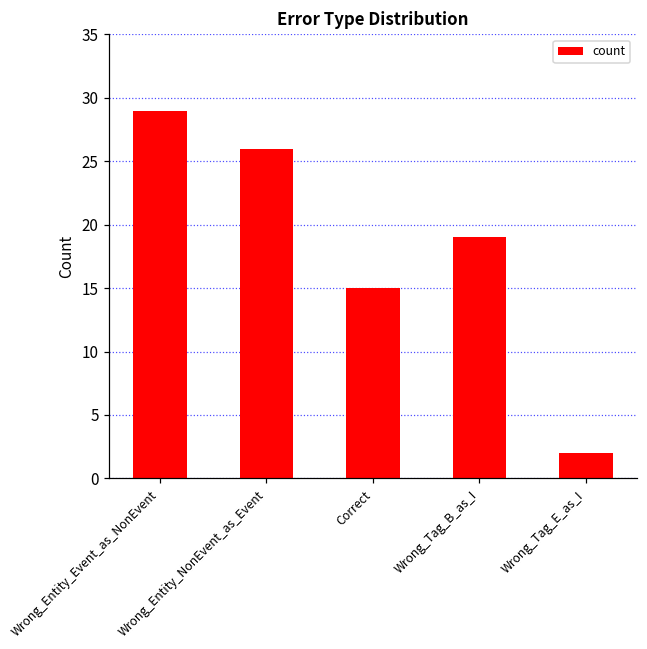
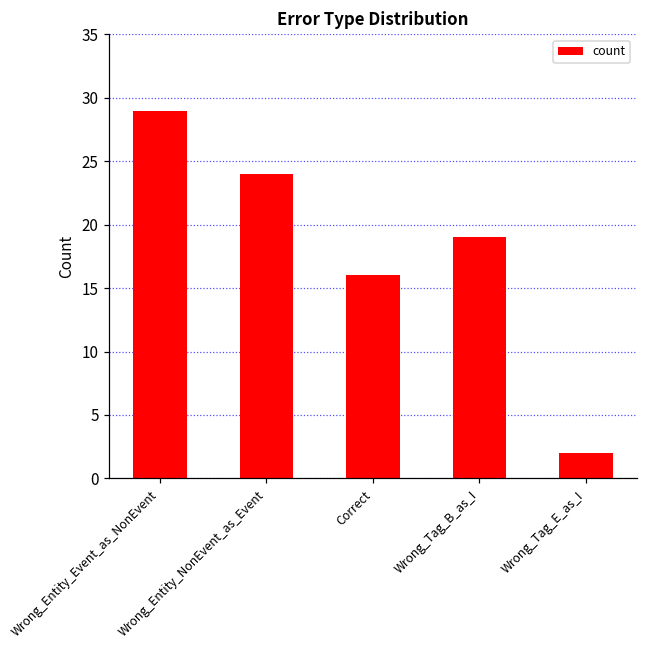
  {
    "Wrong_Entity_Event_as_NonEvent": 29,
-   "Wrong_Entity_NonEvent_as_Event": 26,
-   "Correct": 15,
+   "Wrong_Entity_NonEvent_as_Event": 24,
+   "Correct": 16,
    "Wrong_Tag_B_as_I": 19,
    "Wrong_Tag_E_as_I": 2
  }
